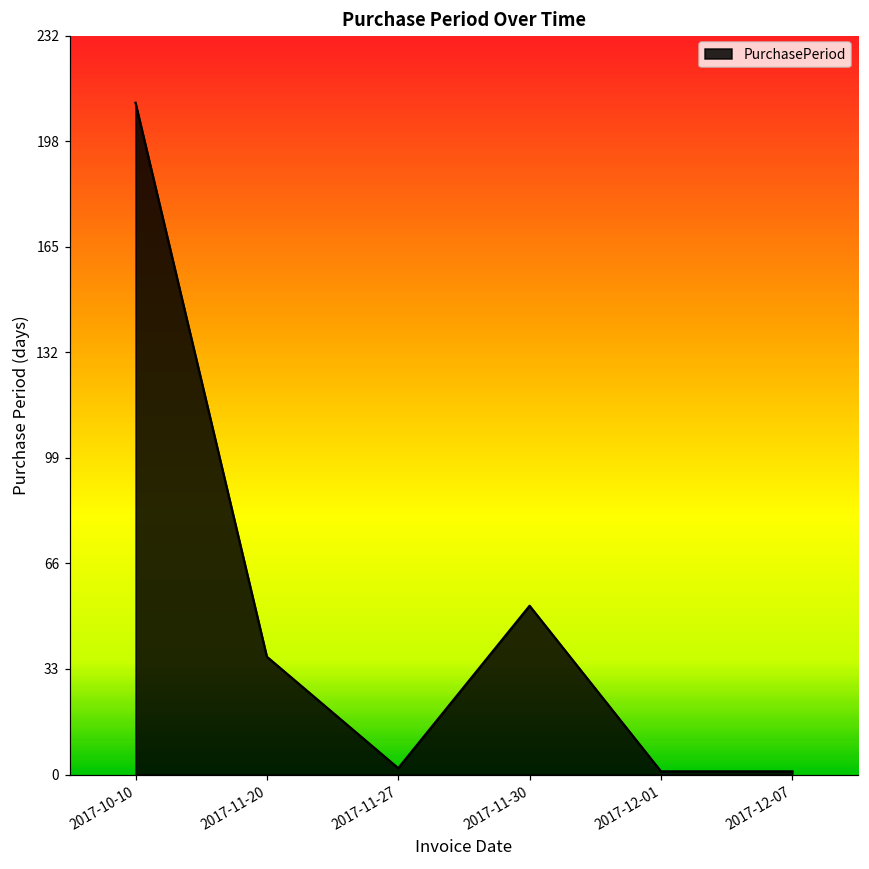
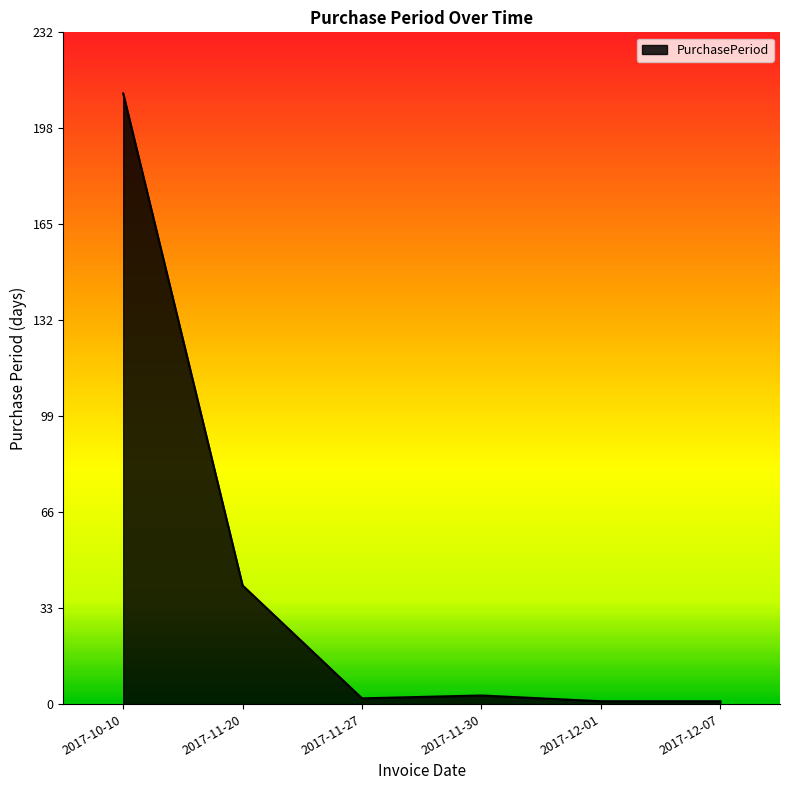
  {
    "2017-10-10": 211,
-   "2017-11-20": 37,
+   "2017-11-20": 41,
    "2017-11-27": 2,
-   "2017-11-30": 53,
+   "2017-11-30": 3,
    "2017-12-01": 1,
    "2017-12-07": 1
  }
